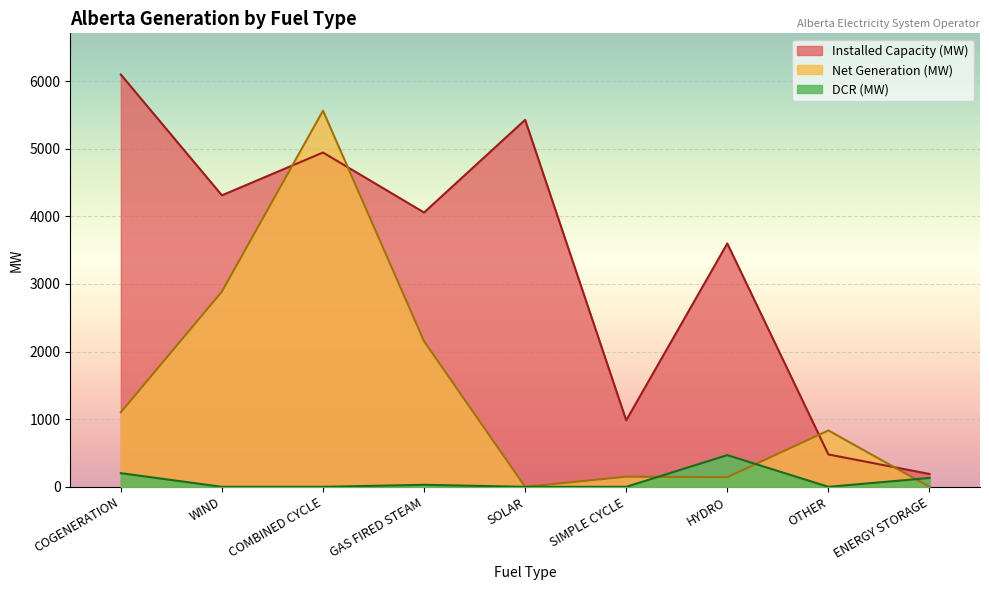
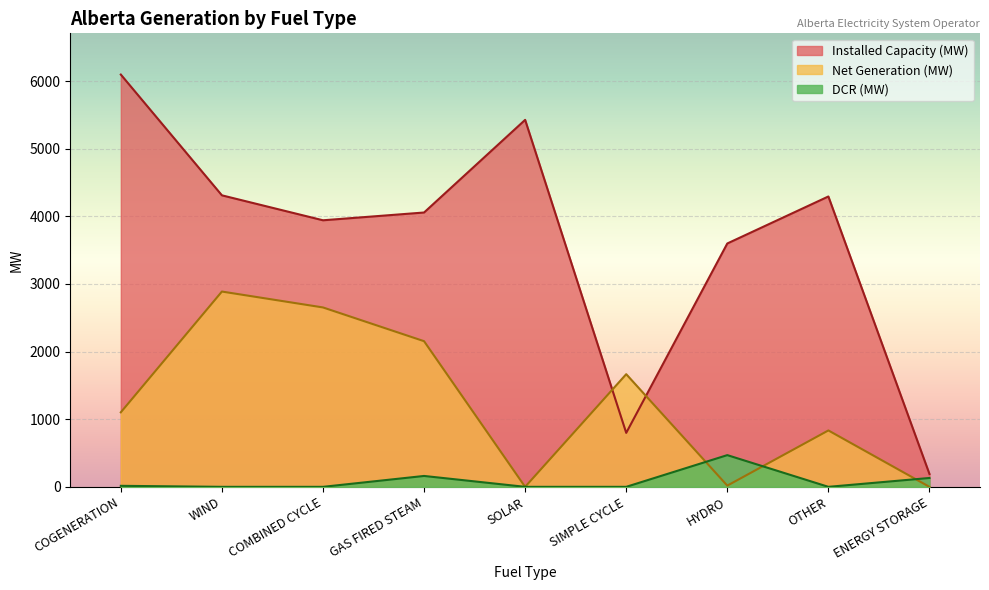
  {
    "Installed Capacity (MW)": {
      "COGENERATION": 6100,
      "WIND": 4300,
-     "COMBINED CYCLE": 4900,
+     "COMBINED CYCLE": 3900,
      "GAS FIRED STEAM": 4100,
      "SOLAR": 5400,
-     "SIMPLE CYCLE": 1000,
+     "SIMPLE CYCLE": 800,
      "HYDRO": 3600,
-     "OTHER": 500,
+     "OTHER": 4300,
      "ENERGY STORAGE": 200
    },
    "Net Generation (MW)": {
      "COGENERATION": 1100,
      "WIND": 2900,
-     "COMBINED CYCLE": 5600,
+     "COMBINED CYCLE": 2700,
      "GAS FIRED STEAM": 2200,
-     "SIMPLE CYCLE": 200,
-     "HYDRO": 100,
+     "SIMPLE CYCLE": 1700,
+     "HYDRO": 0,
      "OTHER": 800,
      "ENERGY STORAGE": 0
    },
    "DCR (MW)": {
-     "COGENERATION": 200,
+     "COGENERATION": 0,
      "WIND": 0,
      "COMBINED CYCLE": 0,
-     "GAS FIRED STEAM": 0,
+     "GAS FIRED STEAM": 200,
      "SIMPLE CYCLE": 0,
      "HYDRO": 500,
      "OTHER": 0,
      "ENERGY STORAGE": 100
    }
  }
